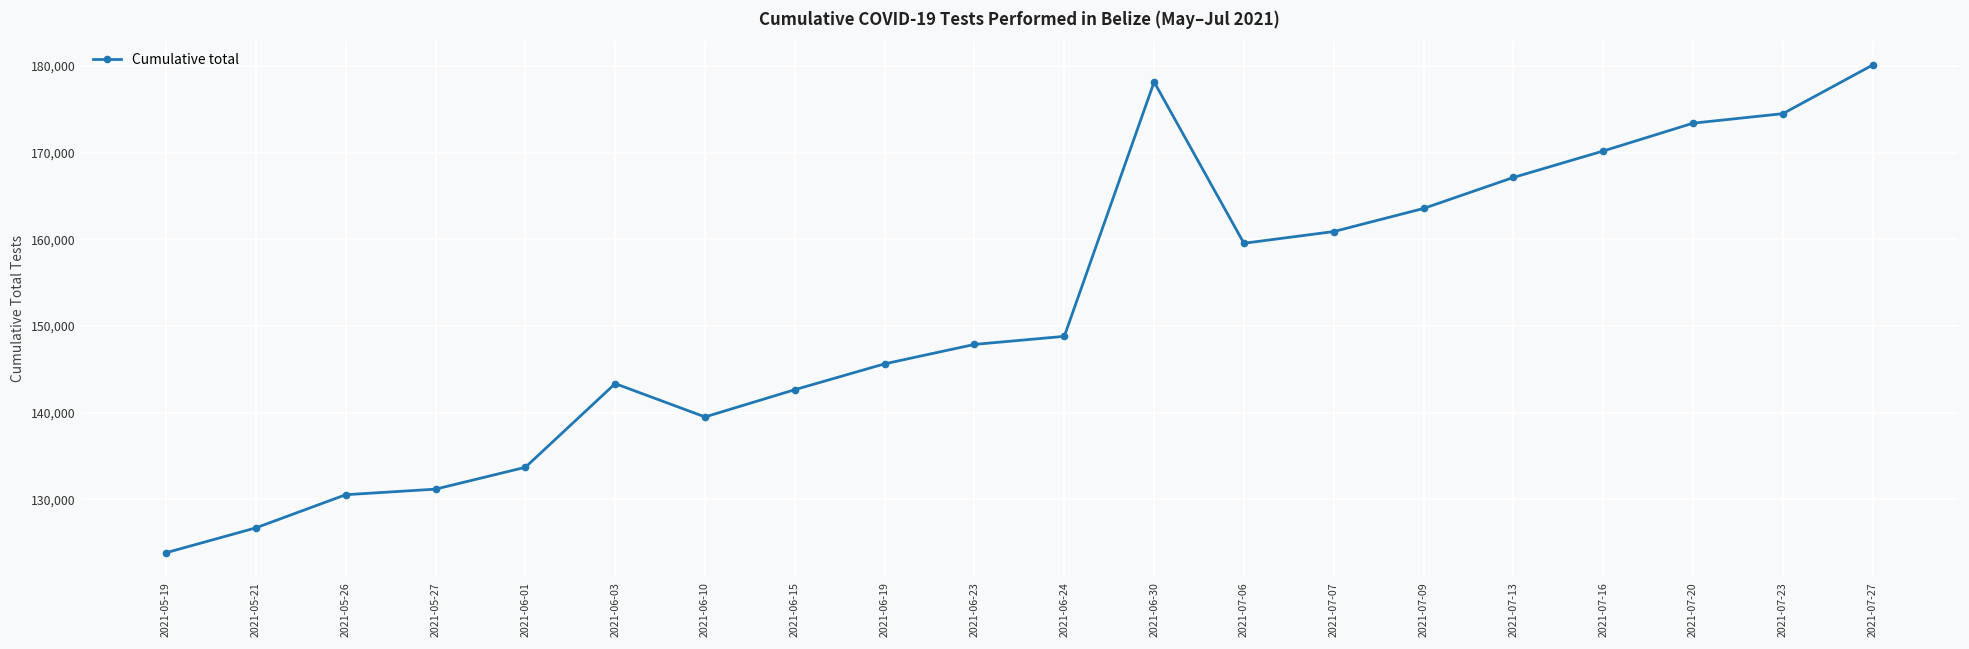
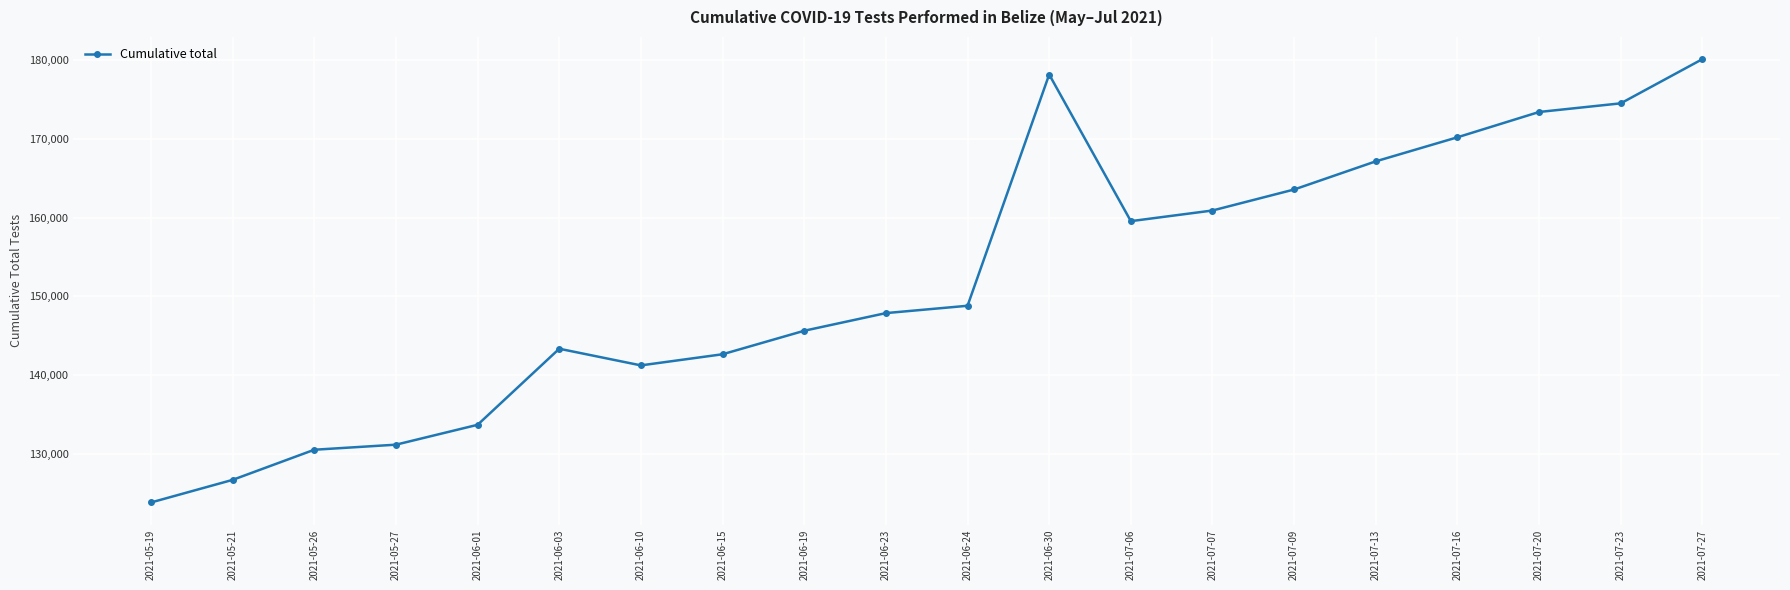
  {
    "2021-05-19": "124,000",
    "2021-05-21": "127,000",
    "2021-05-26": "131,000",
    "2021-05-27": "131,000",
    "2021-06-01": "134,000",
    "2021-06-03": "143,000",
-   "2021-06-10": "140,000",
+   "2021-06-10": "141,000",
    "2021-06-15": "143,000",
    "2021-06-19": "146,000",
    "2021-06-23": "148,000",
    "2021-06-24": "149,000",
    "2021-06-30": "178,000",
    "2021-07-06": "160,000",
    "2021-07-07": "161,000",
    "2021-07-09": "164,000",
    "2021-07-13": "167,000",
    "2021-07-16": "170,000",
    "2021-07-20": "173,000",
    "2021-07-23": "174,000",
    "2021-07-27": "180,000"
  }
